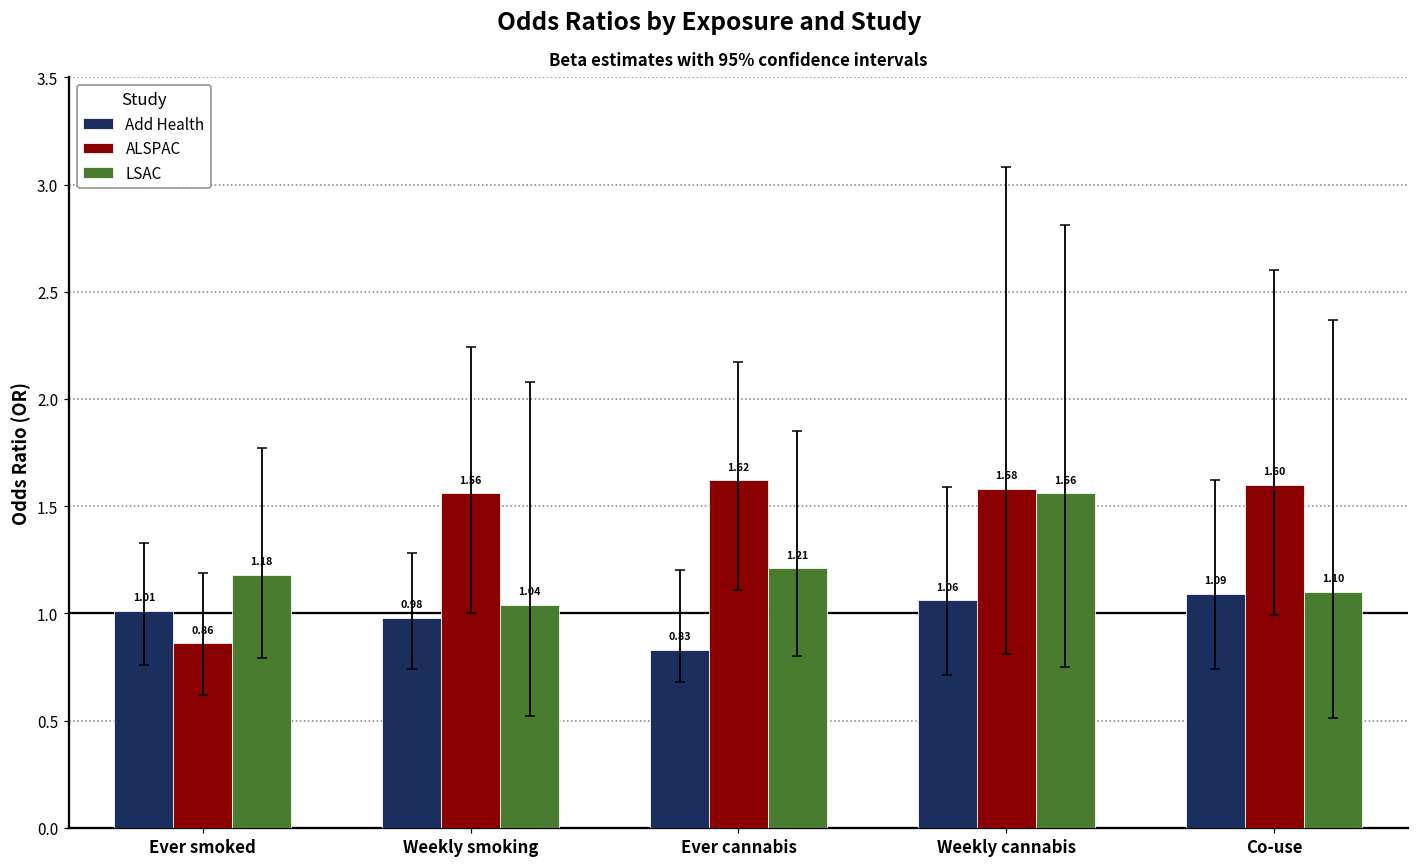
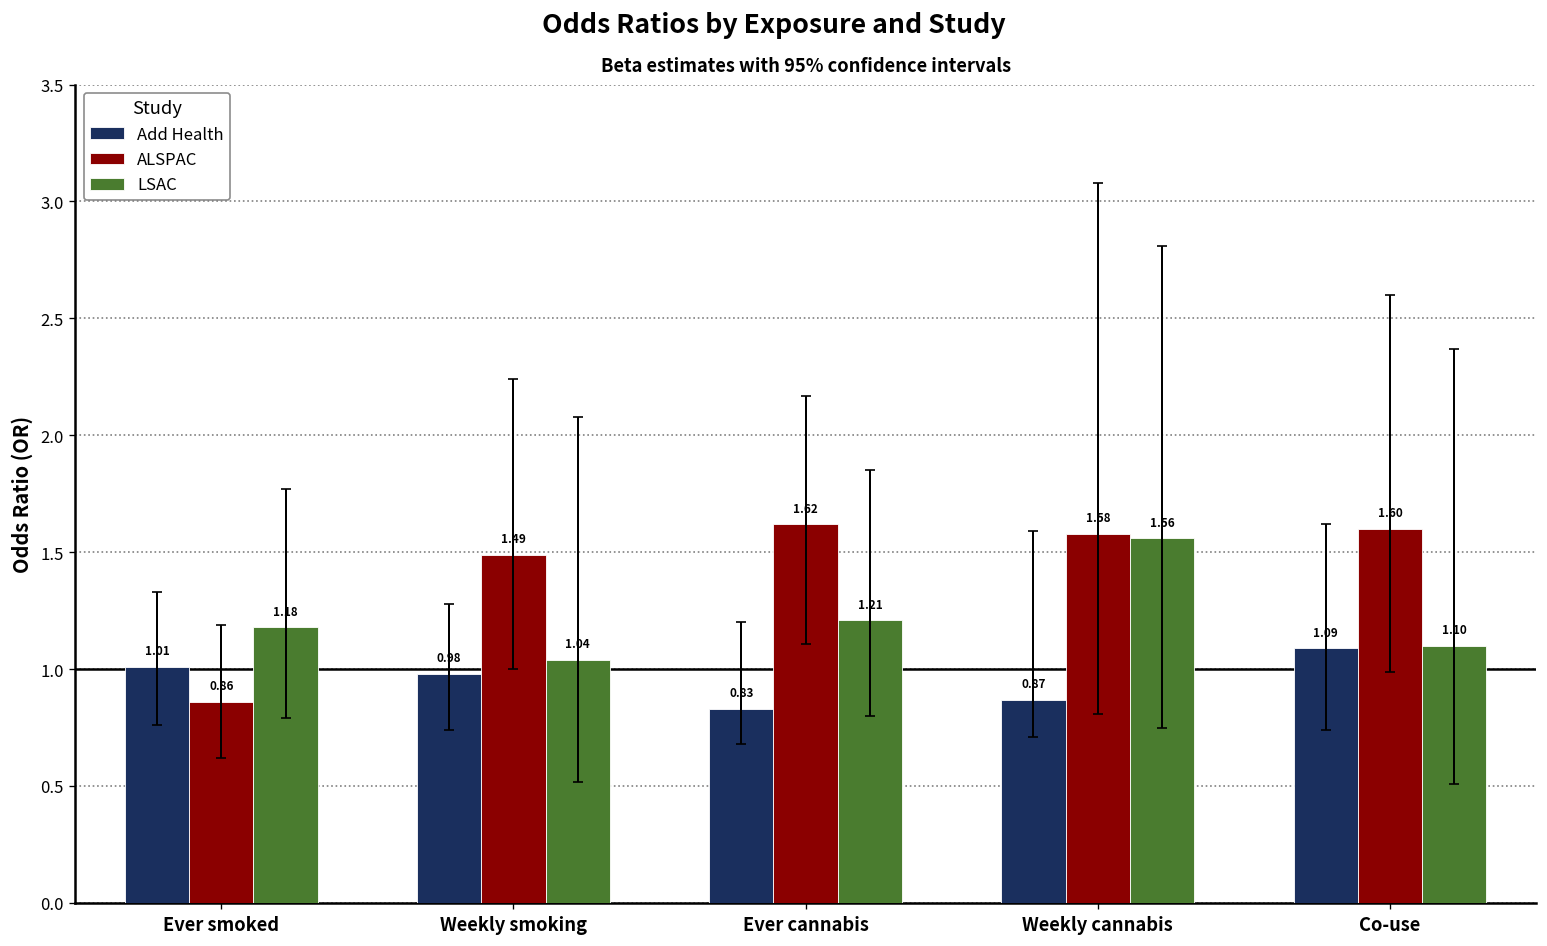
  {
    "Add Health": {
      "Ever smoked": 1.01,
      "Weekly smoking": 0.98,
      "Ever cannabis": 0.83,
-     "Weekly cannabis": 1.06,
+     "Weekly cannabis": 0.87,
      "Co-use": 1.09
    },
    "ALSPAC": {
      "Ever smoked": 0.86,
-     "Weekly smoking": 1.56,
+     "Weekly smoking": 1.49,
      "Ever cannabis": 1.62,
      "Weekly cannabis": 1.58,
      "Co-use": 1.60
    },
    "LSAC": {
      "Ever smoked": 1.18,
      "Weekly smoking": 1.04,
      "Ever cannabis": 1.21,
      "Weekly cannabis": 1.56,
      "Co-use": 1.10
    }
  }
